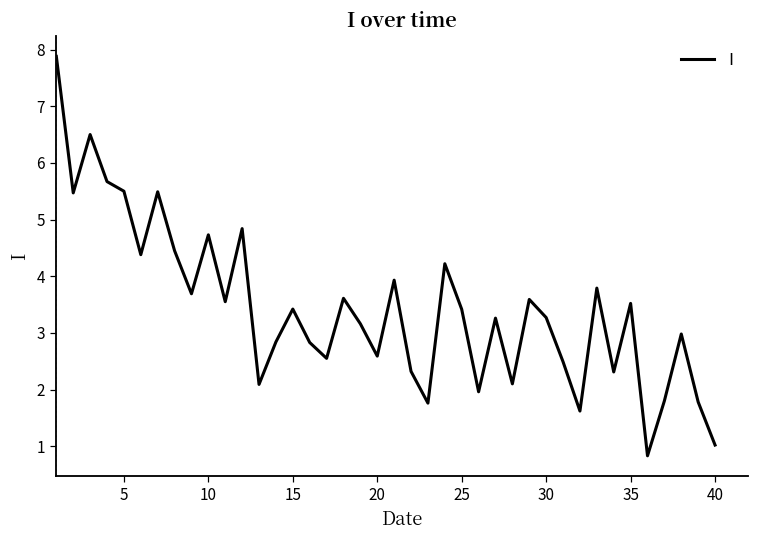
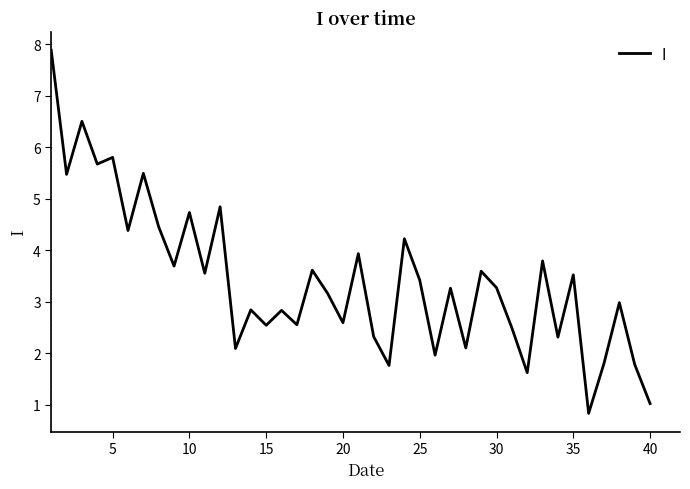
  {
-   "5": 5.5,
+   "5": 5.8,
    "10": 4.7,
-   "15": 3.4,
+   "15": 2.5,
    "20": 2.6,
    "25": 3.4,
    "30": 3.3,
    "35": 3.5,
    "40": 1.0
  }
